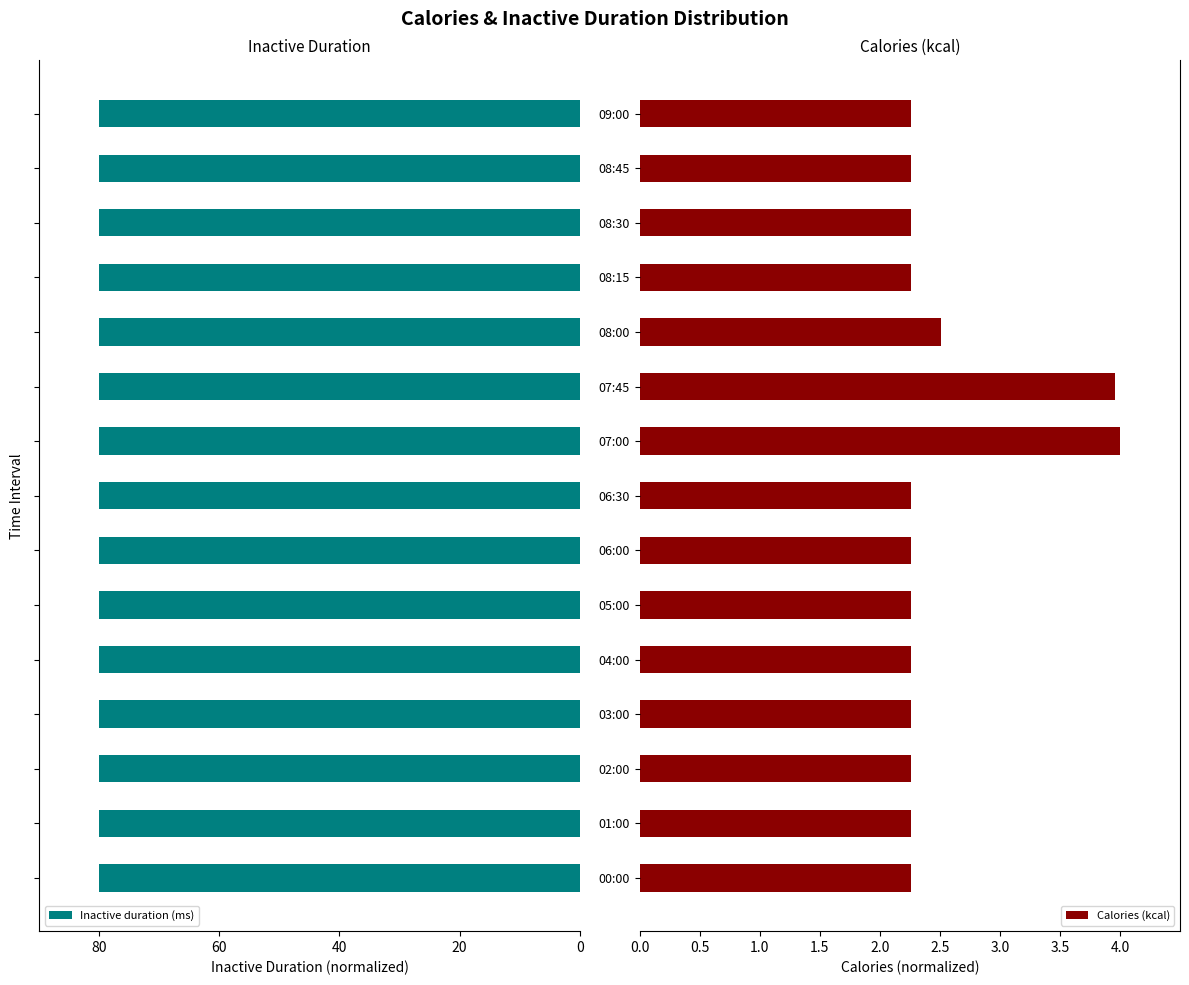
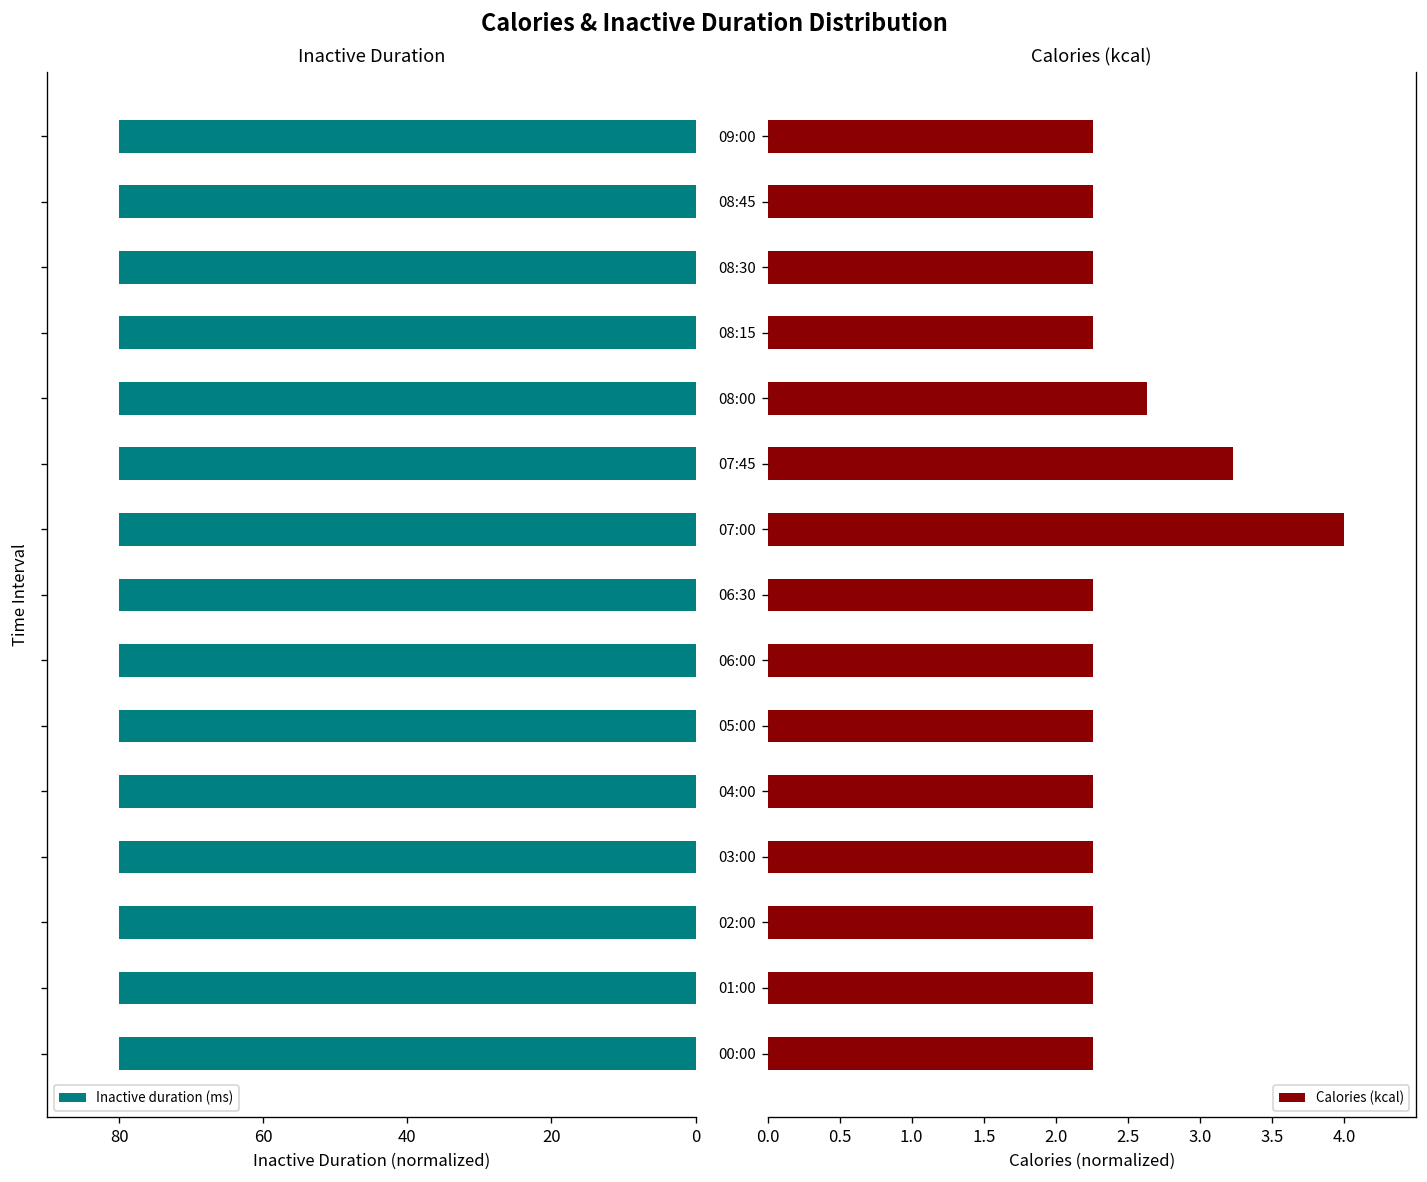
  {
    "Calories (kcal)": {
      "09:00": 2.26,
      "08:45": 2.26,
      "08:30": 2.26,
      "08:15": 2.26,
-     "08:00": 2.51,
-     "07:45": 3.96,
+     "08:00": 2.63,
+     "07:45": 3.23,
      "07:00": 4.00,
      "06:30": 2.26,
      "06:00": 2.26,
      "05:00": 2.26,
      "04:00": 2.26,
      "03:00": 2.26,
      "02:00": 2.26,
      "01:00": 2.26,
      "00:00": 2.26
    }
  }
